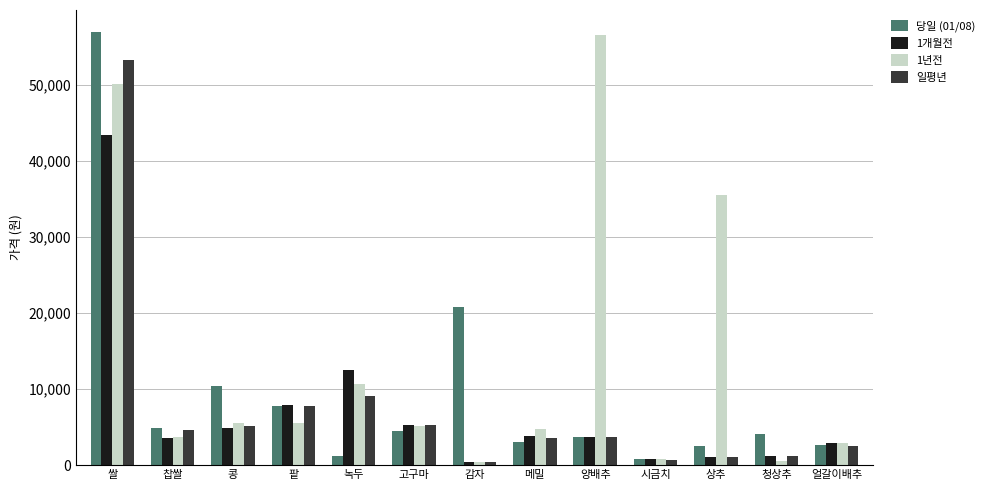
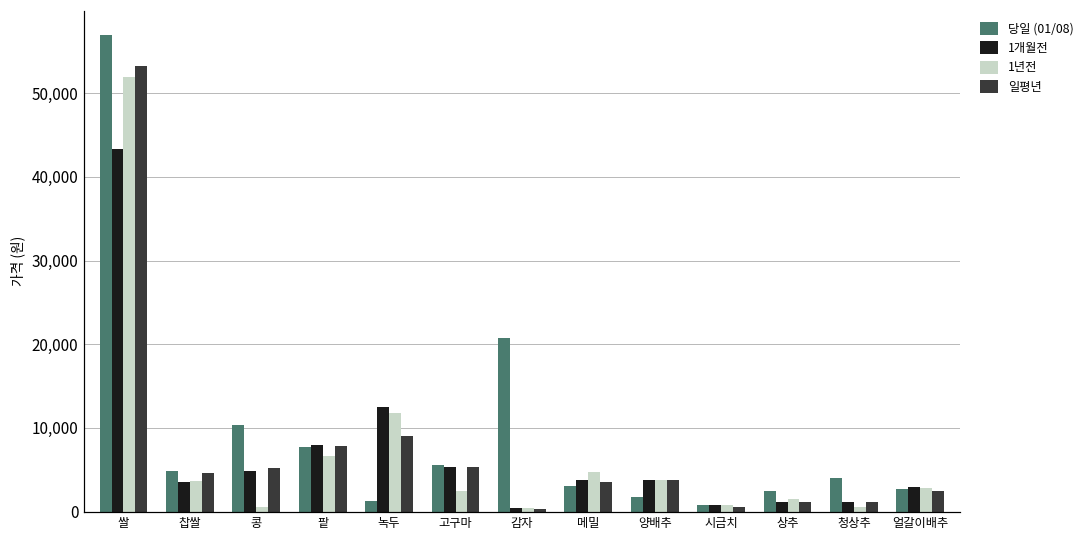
  {
    "당일 (01/08)": {
      "쌀": "57,000",
      "찹쌀": "5,000",
      "콩": "10,000",
      "팥": "8,000",
      "녹두": "1,000",
-     "고구마": "4,000",
+     "고구마": "6,000",
      "감자": "21,000",
      "메밀": "3,000",
-     "양배추": "4,000",
+     "양배추": "2,000",
      "시금치": "1,000",
      "상추": "3,000",
      "청상추": "4,000",
      "얼갈이배추": "3,000"
    },
    "1년전": {
-     "쌀": "50,000",
+     "쌀": "52,000",
      "찹쌀": "4,000",
-     "콩": "5,000",
-     "팥": "6,000",
-     "녹두": "11,000",
-     "고구마": "5,000",
+     "콩": "1,000",
+     "팥": "7,000",
+     "녹두": "12,000",
+     "고구마": "2,000",
      "감자": "0",
      "메밀": "5,000",
-     "양배추": "56,000",
+     "양배추": "4,000",
      "시금치": "1,000",
-     "상추": "35,000",
+     "상추": "2,000",
      "청상추": "1,000",
      "얼갈이배추": "3,000"
    }
  }
